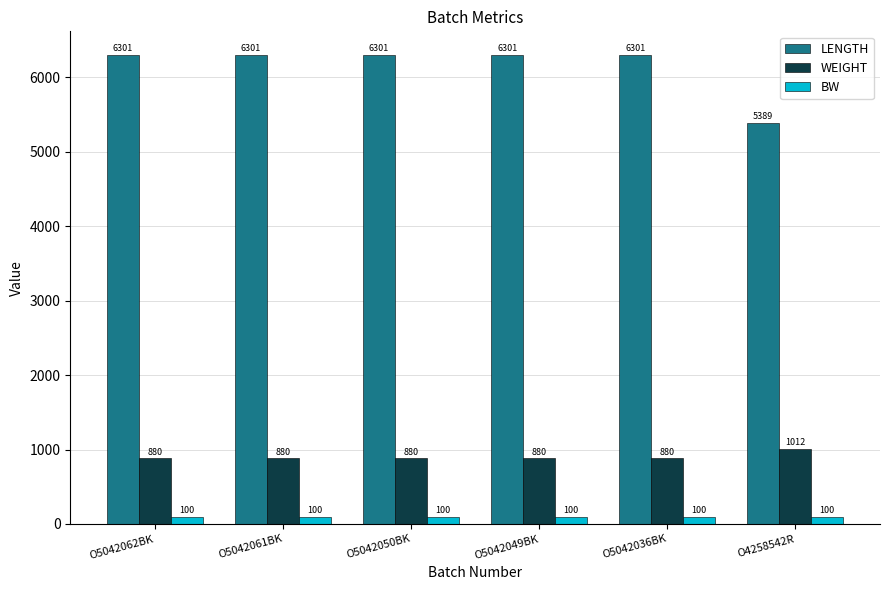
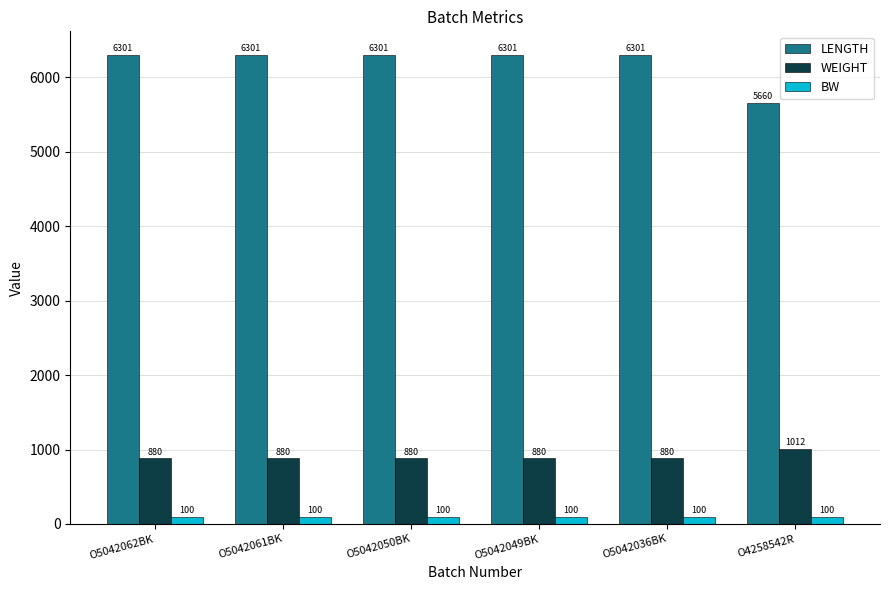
  {
    "LENGTH": {
      "O5042062BK": 6301,
      "O5042061BK": 6301,
      "O5042050BK": 6301,
      "O5042049BK": 6301,
      "O5042036BK": 6301,
-     "O4258542R": 5389
+     "O4258542R": 5660
    },
    "WEIGHT": {
      "O5042062BK": 880,
      "O5042061BK": 880,
      "O5042050BK": 880,
      "O5042049BK": 880,
      "O5042036BK": 880,
      "O4258542R": 1012
    },
    "BW": {
      "O5042062BK": 100,
      "O5042061BK": 100,
      "O5042050BK": 100,
      "O5042049BK": 100,
      "O5042036BK": 100,
      "O4258542R": 100
    }
  }
